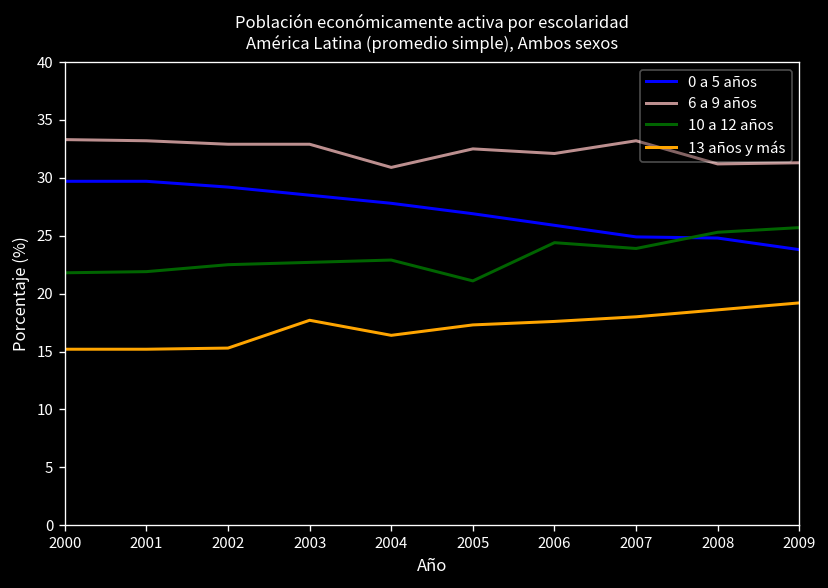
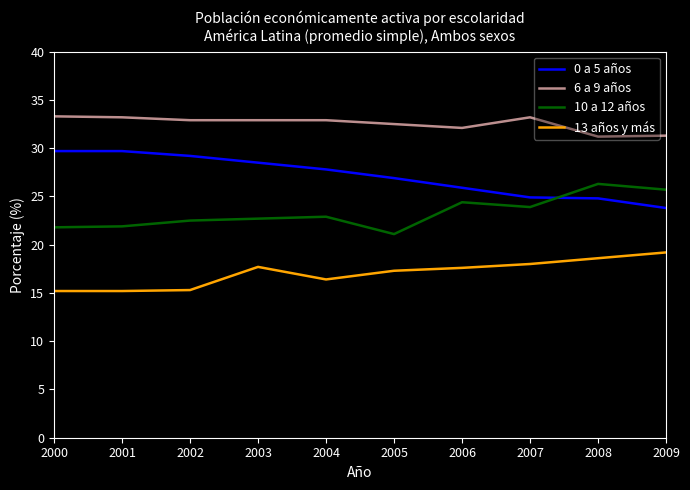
  {
    "0 a 5 años": {
      "2000": 30,
      "2001": 30,
      "2002": 29,
      "2003": 29,
      "2004": 28,
      "2005": 27,
      "2006": 26,
      "2007": 25,
      "2008": 25,
      "2009": 24
    },
    "6 a 9 años": {
      "2000": 33,
      "2001": 33,
      "2002": 33,
      "2003": 33,
-     "2004": 31,
+     "2004": 33,
      "2005": 33,
      "2006": 32,
      "2007": 33,
      "2009": 31
    },
    "10 a 12 años": {
      "2000": 22,
      "2001": 22,
      "2002": 23,
      "2003": 23,
      "2004": 23,
      "2005": 21,
      "2006": 24,
      "2007": 24,
-     "2008": 25,
+     "2008": 26,
      "2009": 26
    },
    "13 años y más": {
      "2000": 15,
      "2001": 15,
      "2002": 15,
      "2003": 18,
      "2004": 16,
      "2005": 17,
      "2006": 18,
      "2007": 18,
      "2008": 19,
      "2009": 19
    }
  }
